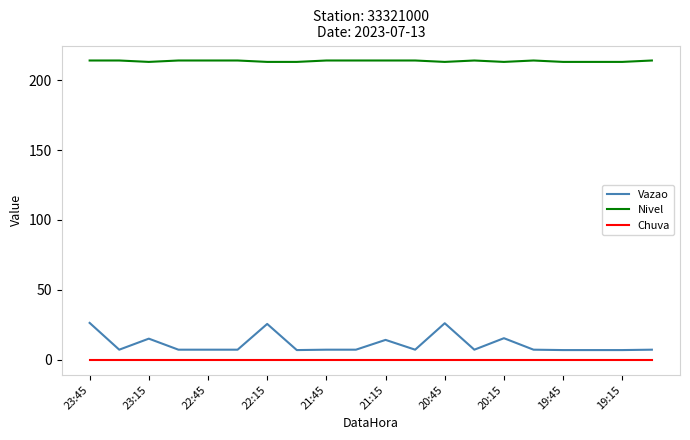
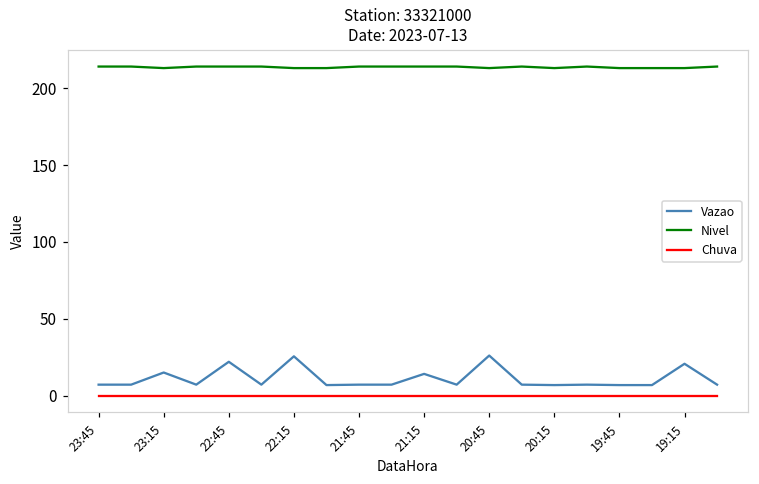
  {
    "Vazao": {
-     "23:45": 26,
+     "23:45": 7,
      "23:15": 15,
-     "22:45": 7,
+     "22:45": 22,
      "22:15": 26,
      "21:45": 7,
      "21:15": 14,
      "20:45": 26,
-     "20:15": 16,
+     "20:15": 7,
      "19:45": 7,
-     "19:15": 7
+     "19:15": 21
    },
    "Nivel": {
      "23:45": 214,
      "23:15": 213,
      "22:45": 214,
      "22:15": 213,
      "21:45": 214,
      "21:15": 214,
      "20:45": 213,
      "20:15": 213,
      "19:45": 213,
      "19:15": 213
    },
    "Chuva": {
      "23:45": 0,
      "23:15": 0,
      "22:45": 0,
      "22:15": 0,
      "21:45": 0,
      "21:15": 0,
      "20:45": 0,
      "20:15": 0,
      "19:45": 0,
      "19:15": 0
    }
  }
